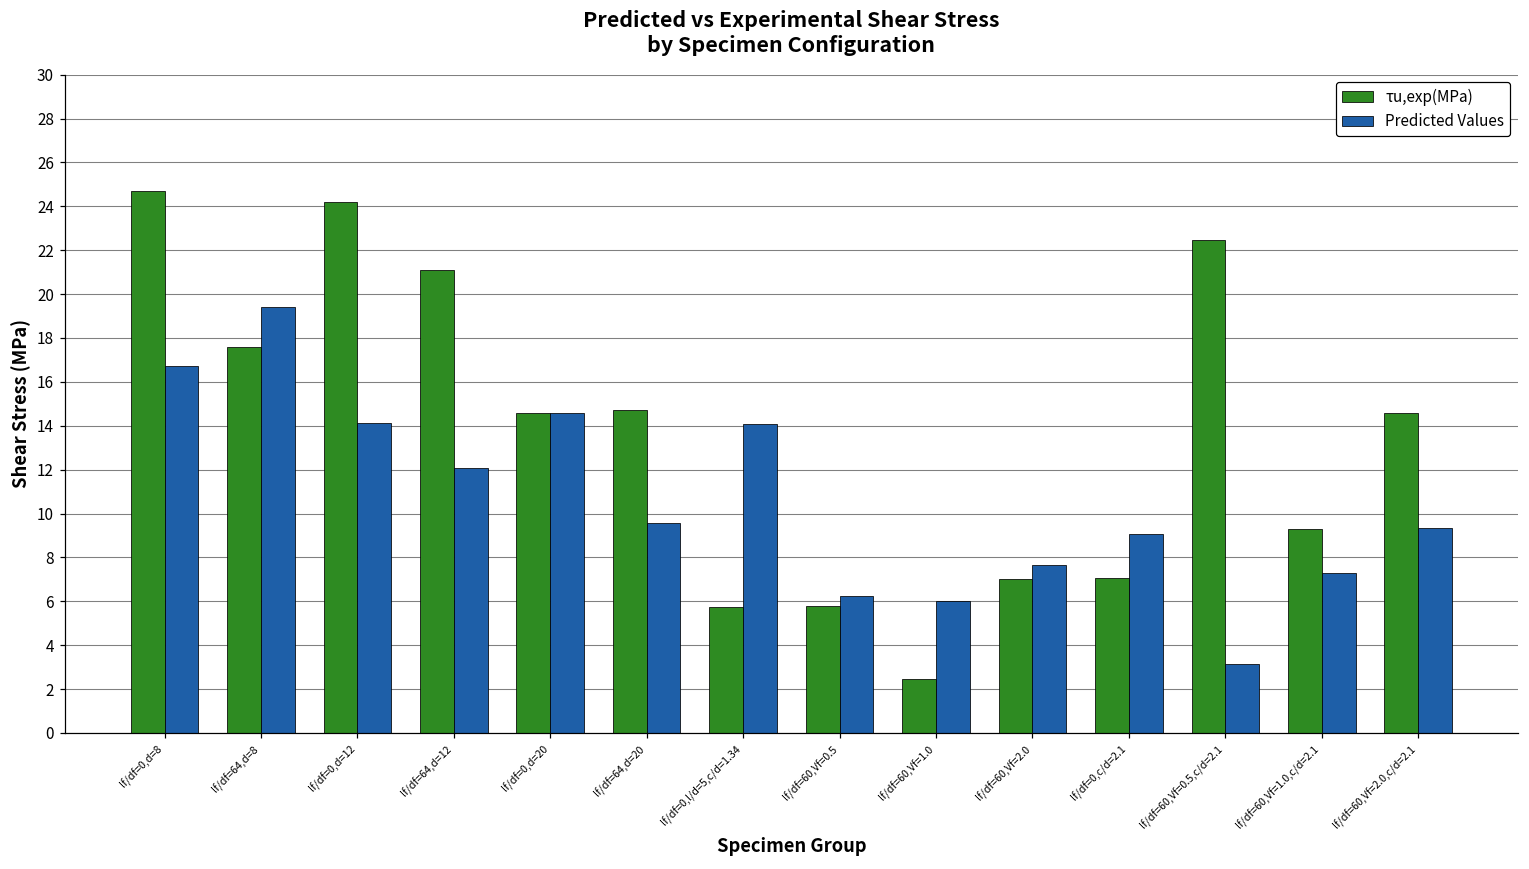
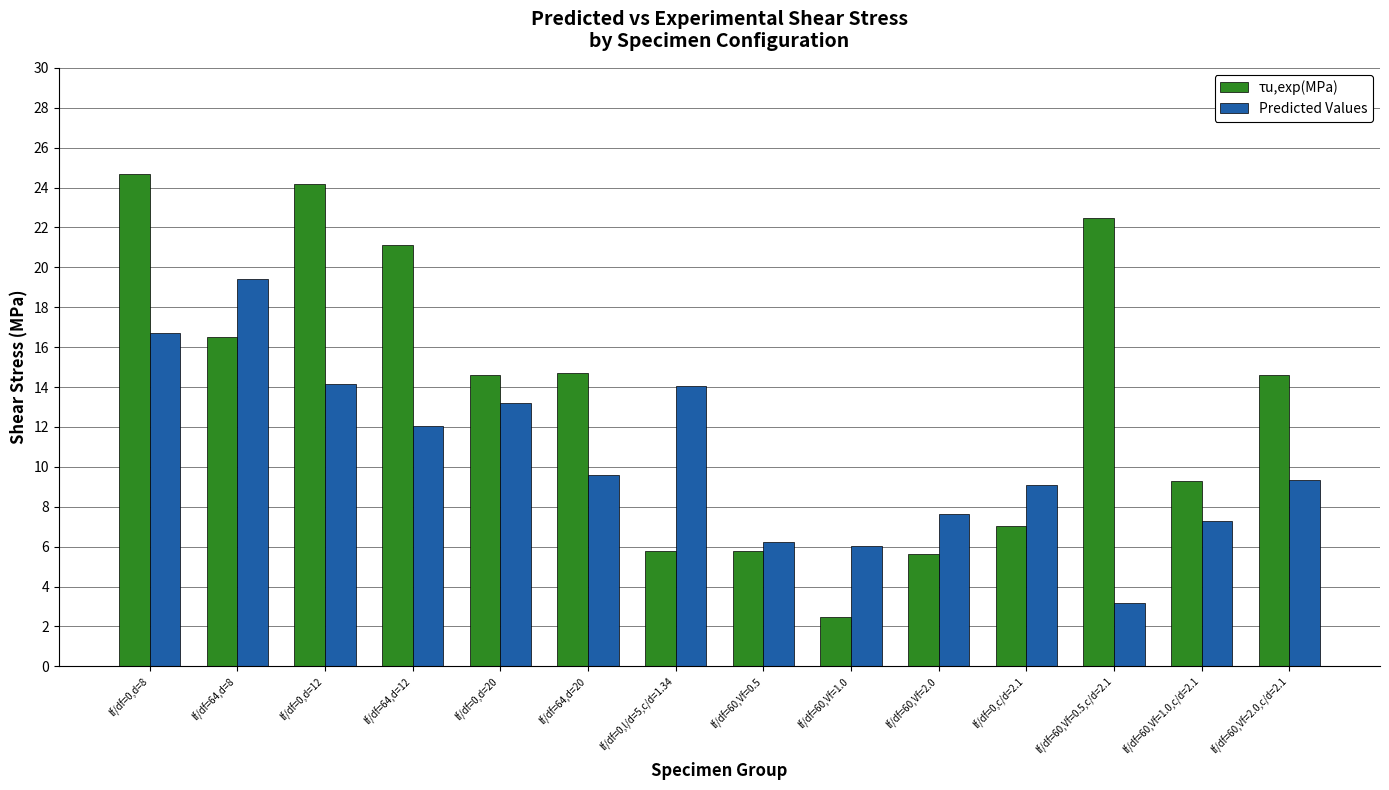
  {
    "τu,exp(MPa)": {
      "lf/df=0,d=8": 24.7,
-     "lf/df=64,d=8": 17.6,
+     "lf/df=64,d=8": 16.5,
      "lf/df=0,d=12": 24.2,
      "lf/df=64,d=12": 21.1,
      "lf/df=0,d=20": 14.6,
      "lf/df=64,d=20": 14.7,
      "lf/df=0,l/d=5,c/d=1.34": 5.8,
      "lf/df=60,Vf=0.5": 5.8,
      "lf/df=60,Vf=1.0": 2.5,
-     "lf/df=60,Vf=2.0": 7.0,
+     "lf/df=60,Vf=2.0": 5.6,
      "lf/df=0,c/d=2.1": 7.1,
      "lf/df=60,Vf=0.5,c/d=2.1": 22.5,
      "lf/df=60,Vf=1.0,c/d=2.1": 9.3,
      "lf/df=60,Vf=2.0,c/d=2.1": 14.6
    },
    "Predicted Values": {
      "lf/df=0,d=8": 16.7,
      "lf/df=64,d=8": 19.4,
      "lf/df=0,d=12": 14.1,
      "lf/df=64,d=12": 12.1,
-     "lf/df=0,d=20": 14.6,
+     "lf/df=0,d=20": 13.2,
      "lf/df=64,d=20": 9.6,
      "lf/df=0,l/d=5,c/d=1.34": 14.1,
      "lf/df=60,Vf=0.5": 6.2,
      "lf/df=60,Vf=1.0": 6.0,
      "lf/df=60,Vf=2.0": 7.6,
      "lf/df=0,c/d=2.1": 9.1,
      "lf/df=60,Vf=0.5,c/d=2.1": 3.2,
      "lf/df=60,Vf=1.0,c/d=2.1": 7.3,
      "lf/df=60,Vf=2.0,c/d=2.1": 9.3
    }
  }
